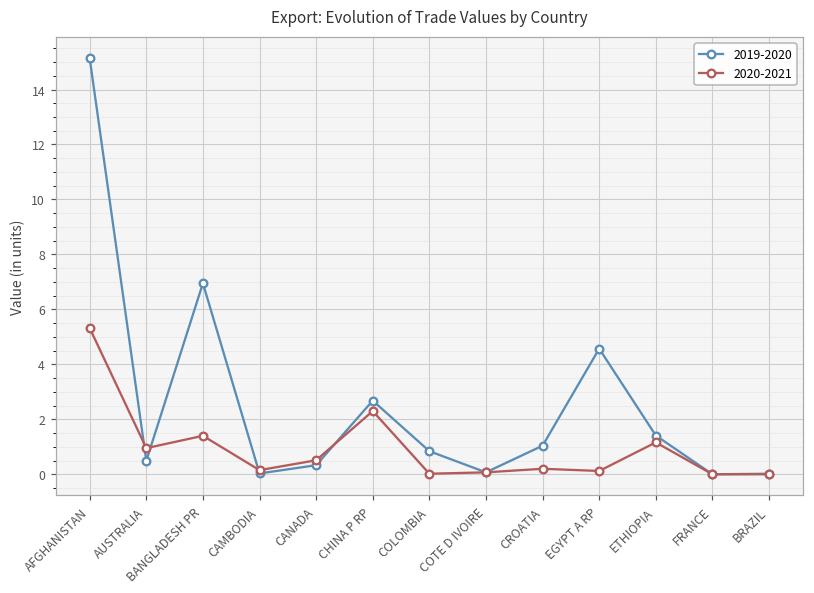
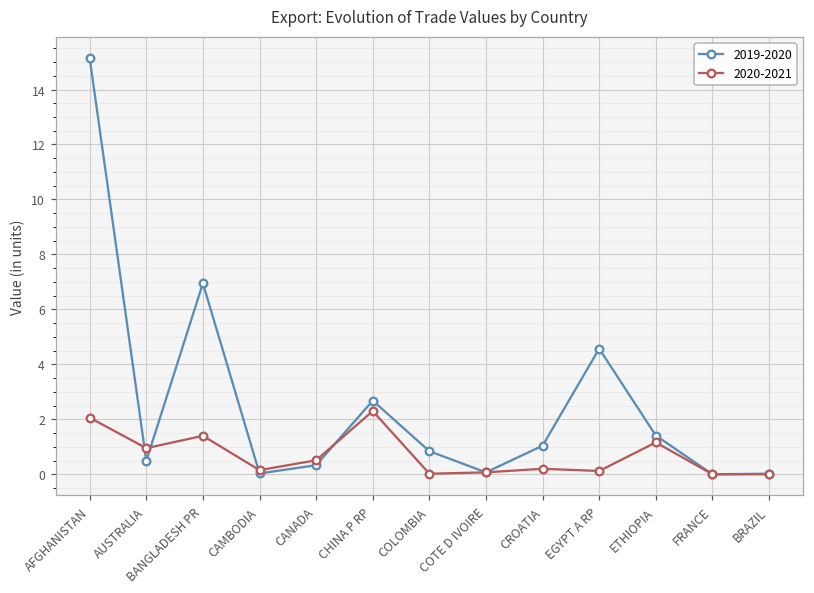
  {
    "2019-2020": {
      "AFGHANISTAN": 15.1,
      "AUSTRALIA": 0.5,
      "BANGLADESH PR": 7.0,
      "CAMBODIA": 0.0,
      "CANADA": 0.3,
      "CHINA P RP": 2.7,
      "COLOMBIA": 0.8,
      "CROATIA": 1.0,
      "EGYPT A RP": 4.6,
      "ETHIOPIA": 1.4
    },
    "2020-2021": {
-     "AFGHANISTAN": 5.3,
+     "AFGHANISTAN": 2.1,
      "AUSTRALIA": 1.0,
      "BANGLADESH PR": 1.4,
      "CAMBODIA": 0.2,
      "CANADA": 0.5,
      "CHINA P RP": 2.3,
      "COLOMBIA": 0.0,
      "CROATIA": 0.2,
      "EGYPT A RP": 0.1,
      "ETHIOPIA": 1.2
    }
  }
